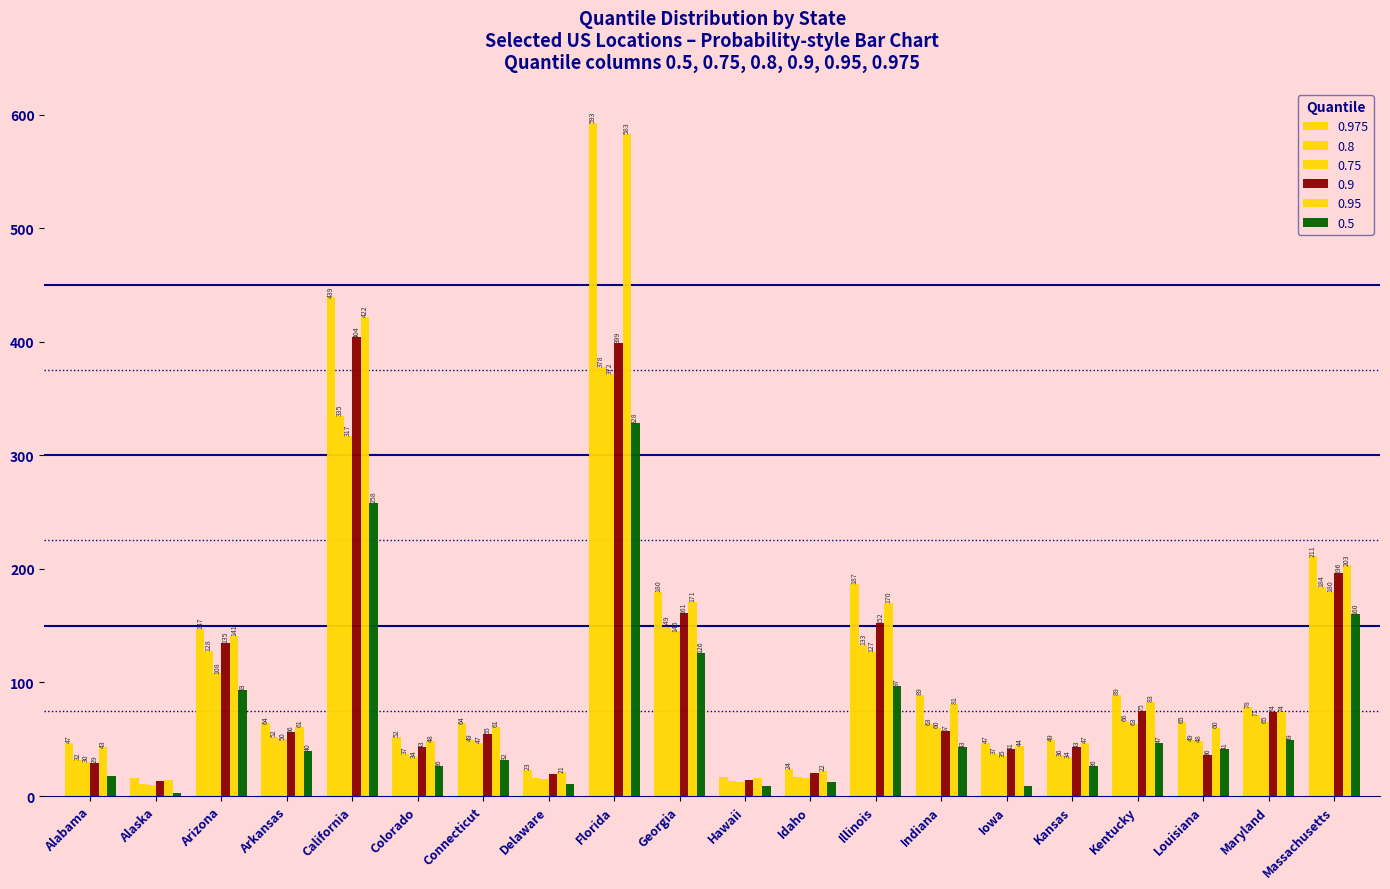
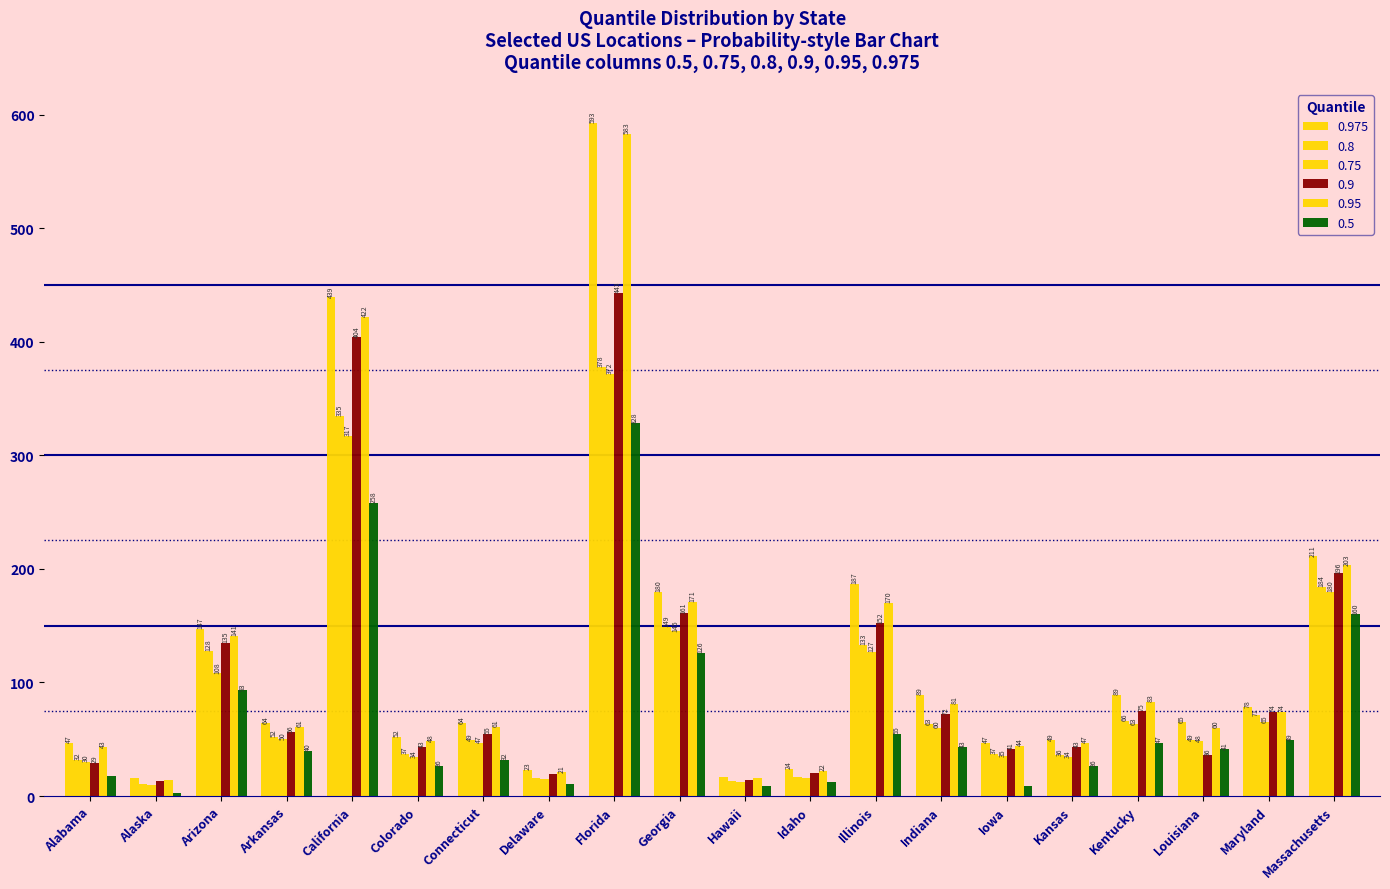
  {
    "0.9": {
      "Alabama": 29,
      "Arizona": 135,
      "Arkansas": 56,
      "California": 404,
      "Colorado": 43,
      "Connecticut": 55,
-     "Florida": 399,
+     "Florida": 443,
      "Georgia": 161,
      "Illinois": 152,
-     "Indiana": 57,
+     "Indiana": 72,
      "Iowa": 41,
      "Kansas": 43,
      "Kentucky": 75,
      "Louisiana": 36,
      "Maryland": 74,
      "Massachusetts": 196
    },
    "0.5": {
      "Arizona": 93,
      "Arkansas": 40,
      "California": 258,
      "Colorado": 26,
      "Connecticut": 32,
      "Florida": 328,
      "Georgia": 126,
-     "Illinois": 97,
+     "Illinois": 55,
      "Indiana": 43,
      "Kansas": 26,
      "Kentucky": 47,
      "Louisiana": 41,
      "Maryland": 49,
      "Massachusetts": 160
    }
  }
